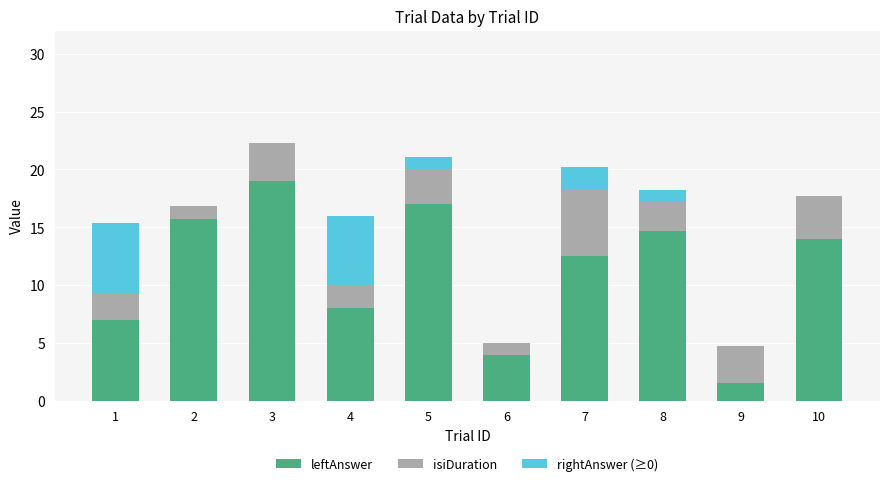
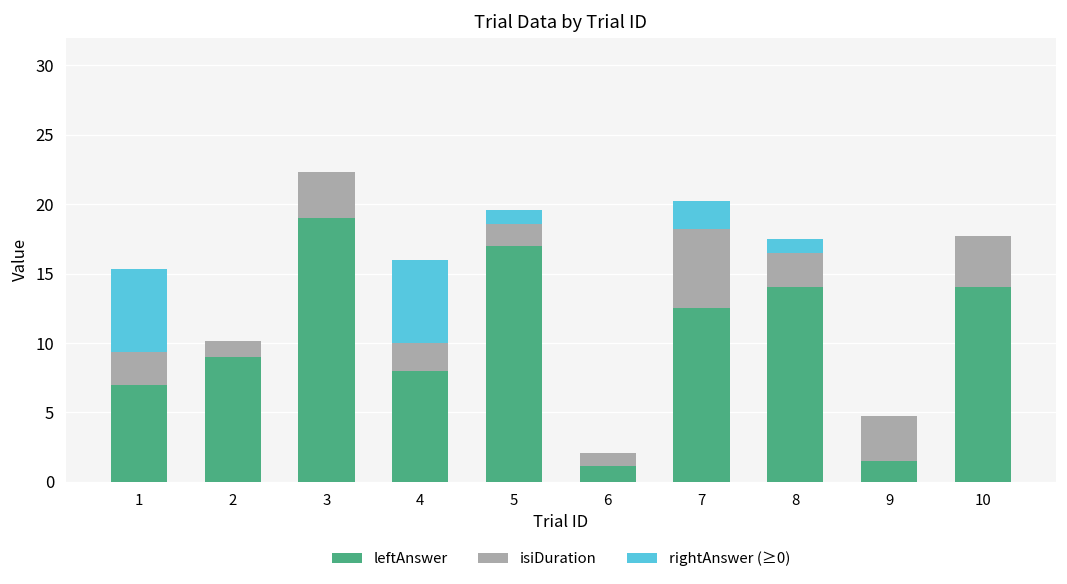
  {
    "leftAnswer": {
      "1": 7.0,
-     "2": 15.7,
+     "2": 9.0,
      "3": 19.0,
      "4": 8.0,
      "5": 17.0,
-     "6": 4.0,
+     "6": 1.1,
      "7": 12.5,
-     "8": 14.7,
+     "8": 14.0,
      "9": 1.5,
      "10": 14.0
    },
    "isiDuration": {
      "1": 2.3,
      "2": 1.1,
      "3": 3.3,
      "4": 2.0,
-     "5": 3.1,
+     "5": 1.6,
      "6": 1.0,
      "7": 5.7,
      "8": 2.5,
      "9": 3.2,
      "10": 3.7
    },
    "rightAnswer (≥0)": {
      "1": 6.0,
      "2": 0.0,
      "3": 0.0,
      "4": 6.0,
      "5": 1.0,
      "6": 0.0,
      "7": 2.0,
      "8": 1.0,
      "9": 0.0,
      "10": 0.0
    }
  }
